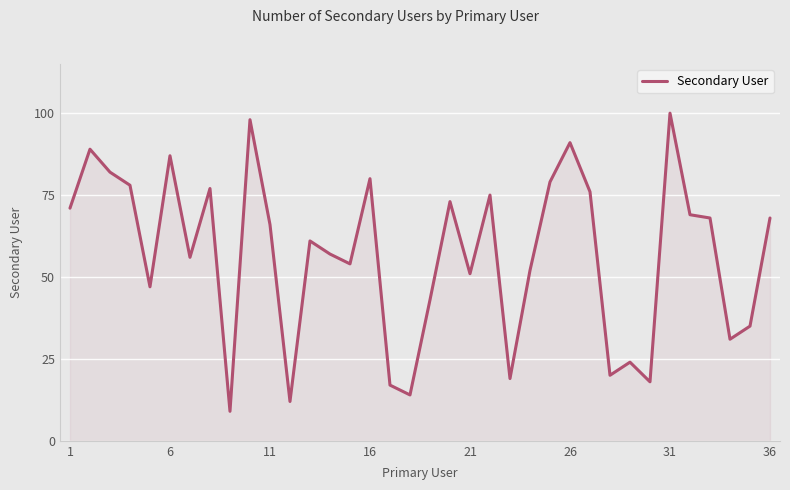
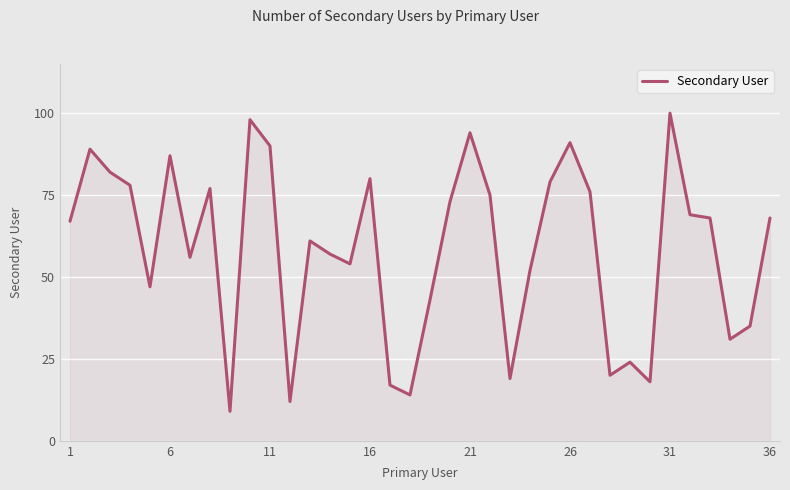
  {
-   "1": 71,
+   "1": 67,
    "6": 87,
-   "11": 66,
+   "11": 90,
    "16": 80,
-   "21": 51,
+   "21": 94,
    "26": 91,
    "31": 100,
    "36": 68
  }
